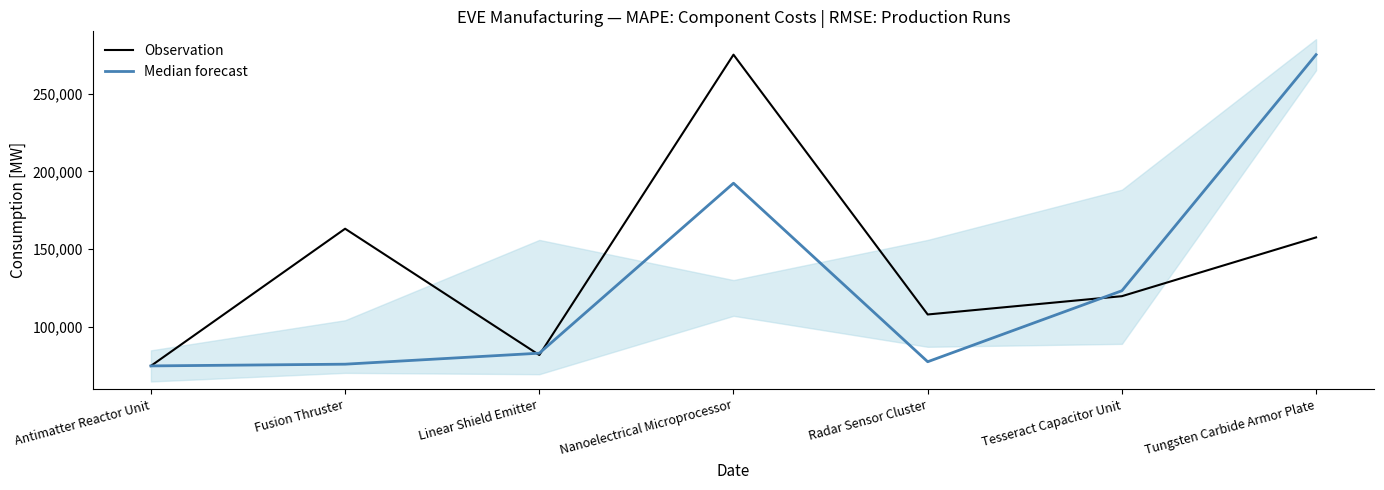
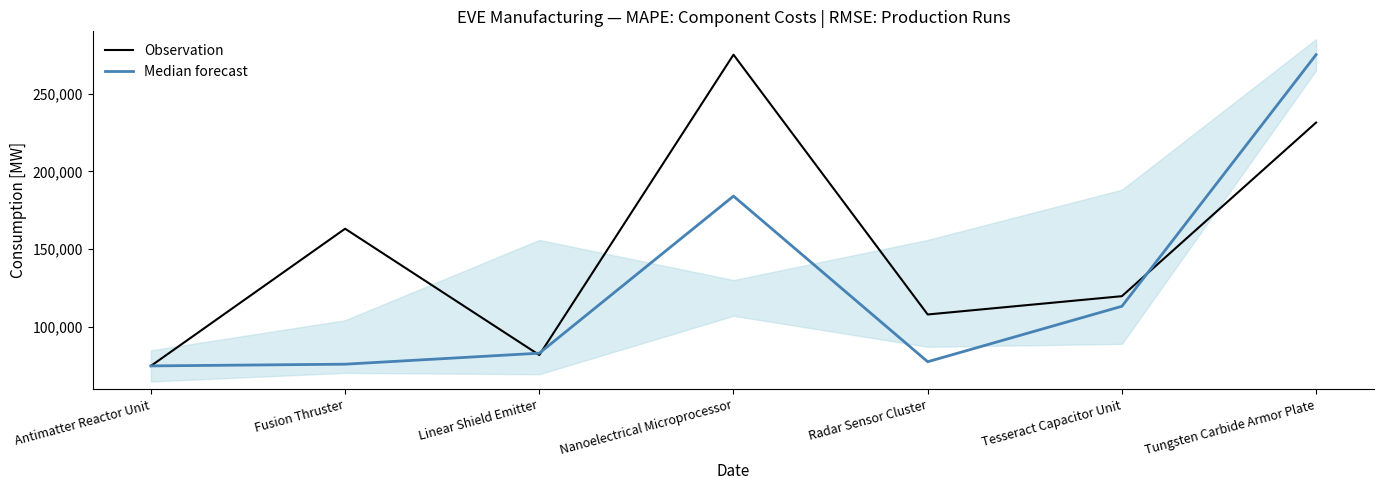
  {
    "Observation": {
      "Fusion Thruster": "163,000",
      "Nanoelectrical Microprocessor": "275,000",
      "Radar Sensor Cluster": "108,000",
      "Tesseract Capacitor Unit": "120,000",
-     "Tungsten Carbide Armor Plate": "158,000"
+     "Tungsten Carbide Armor Plate": "231,000"
    },
    "Median forecast": {
      "Fusion Thruster": "76,000",
-     "Nanoelectrical Microprocessor": "192,000",
+     "Nanoelectrical Microprocessor": "184,000",
      "Radar Sensor Cluster": "78,000",
-     "Tesseract Capacitor Unit": "123,000",
+     "Tesseract Capacitor Unit": "113,000",
      "Tungsten Carbide Armor Plate": "275,000"
    }
  }
